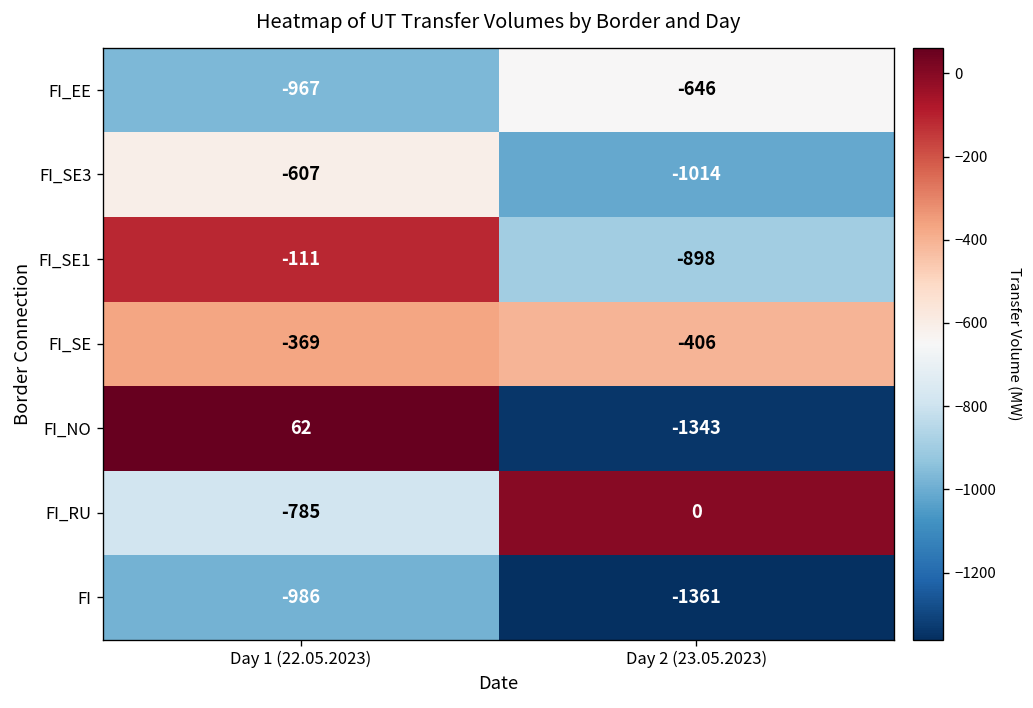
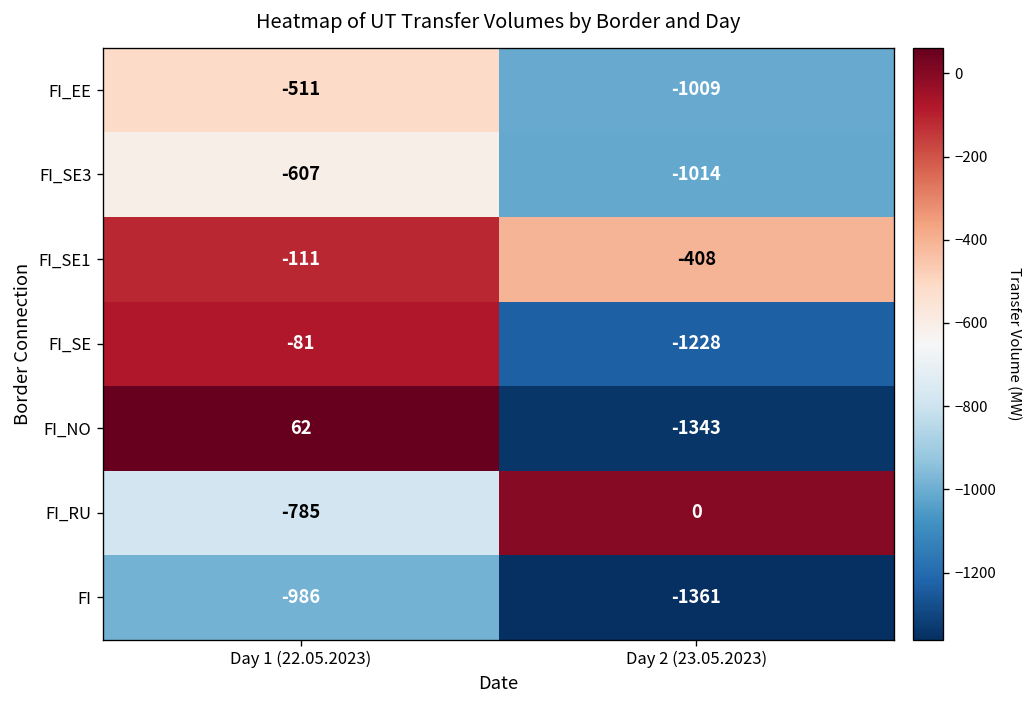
  {
    "FI_EE": {
-     "Day 1 (22.05.2023)": -967,
-     "Day 2 (23.05.2023)": -646
+     "Day 1 (22.05.2023)": -511,
+     "Day 2 (23.05.2023)": -1009
    },
    "FI_SE3": {
      "Day 1 (22.05.2023)": -607,
      "Day 2 (23.05.2023)": -1014
    },
    "FI_SE1": {
      "Day 1 (22.05.2023)": -111,
-     "Day 2 (23.05.2023)": -898
+     "Day 2 (23.05.2023)": -408
    },
    "FI_SE": {
-     "Day 1 (22.05.2023)": -369,
-     "Day 2 (23.05.2023)": -406
+     "Day 1 (22.05.2023)": -81,
+     "Day 2 (23.05.2023)": -1228
    },
    "FI_NO": {
      "Day 1 (22.05.2023)": 62,
      "Day 2 (23.05.2023)": -1343
    },
    "FI_RU": {
      "Day 1 (22.05.2023)": -785,
      "Day 2 (23.05.2023)": 0
    },
    "FI": {
      "Day 1 (22.05.2023)": -986,
      "Day 2 (23.05.2023)": -1361
    }
  }
